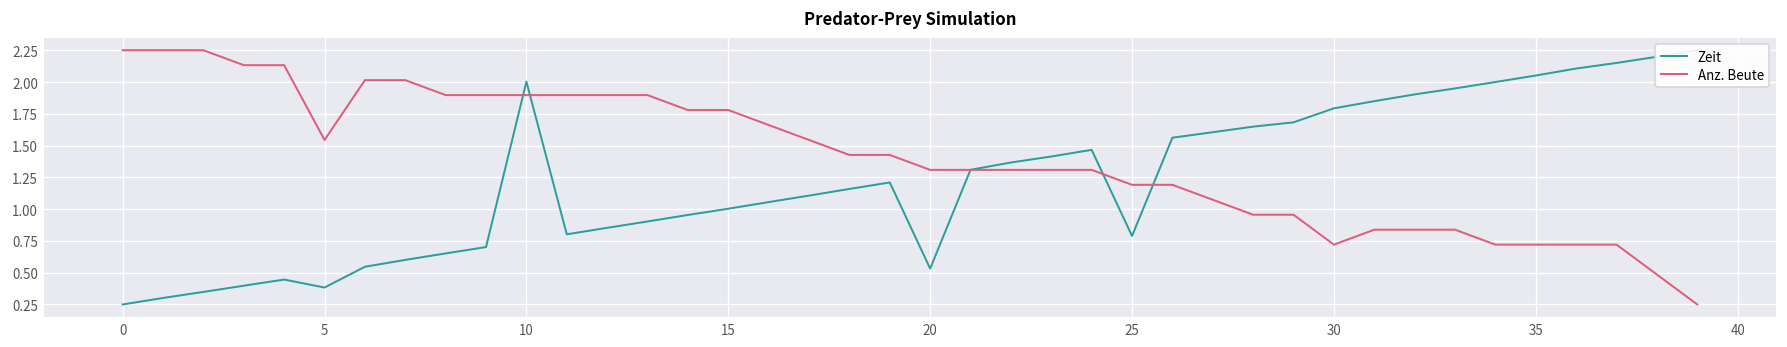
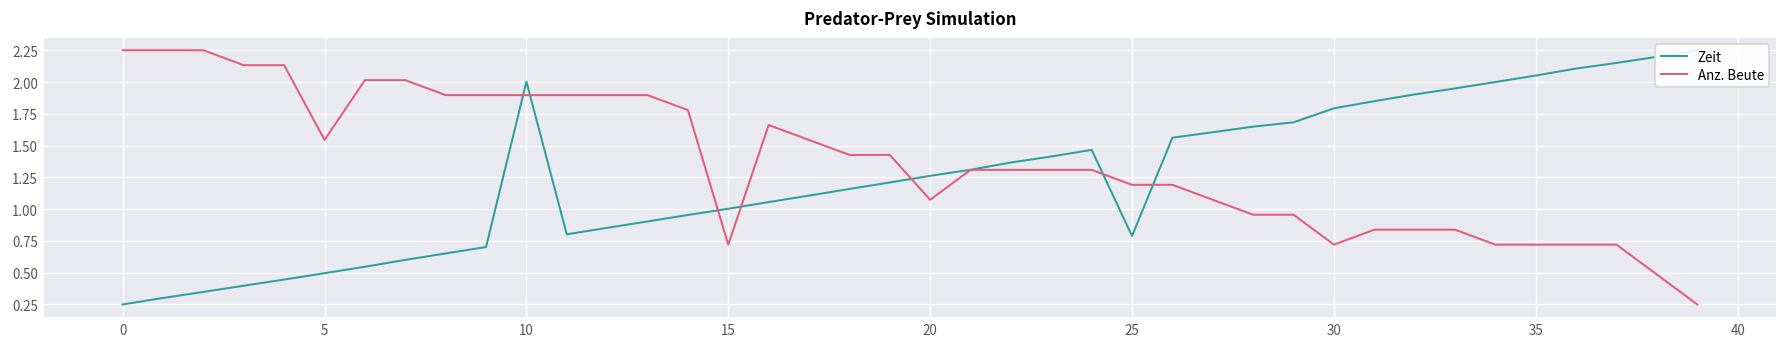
  {
    "Zeit": {
      "0": 0.25,
-     "5": 0.38,
+     "5": 0.50,
      "10": 2.00,
      "15": 1.00,
-     "20": 0.53,
+     "20": 1.26,
      "25": 0.79,
      "30": 1.79,
      "35": 2.05
    },
    "Anz. Beute": {
      "0": 2.25,
      "5": 1.54,
      "10": 1.90,
-     "15": 1.78,
-     "20": 1.31,
+     "15": 0.72,
+     "20": 1.07,
      "25": 1.19,
      "30": 0.72,
      "35": 0.72
    }
  }
